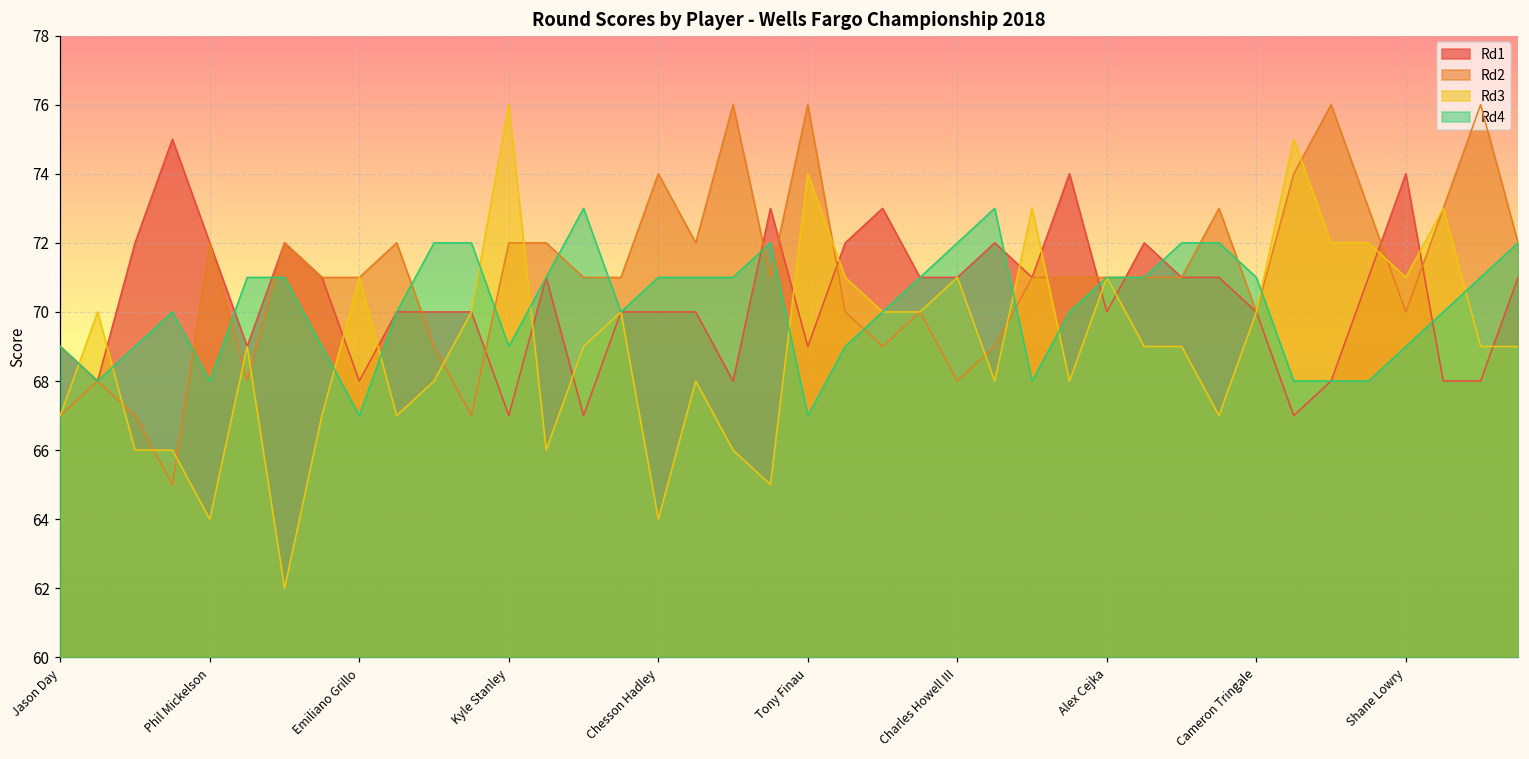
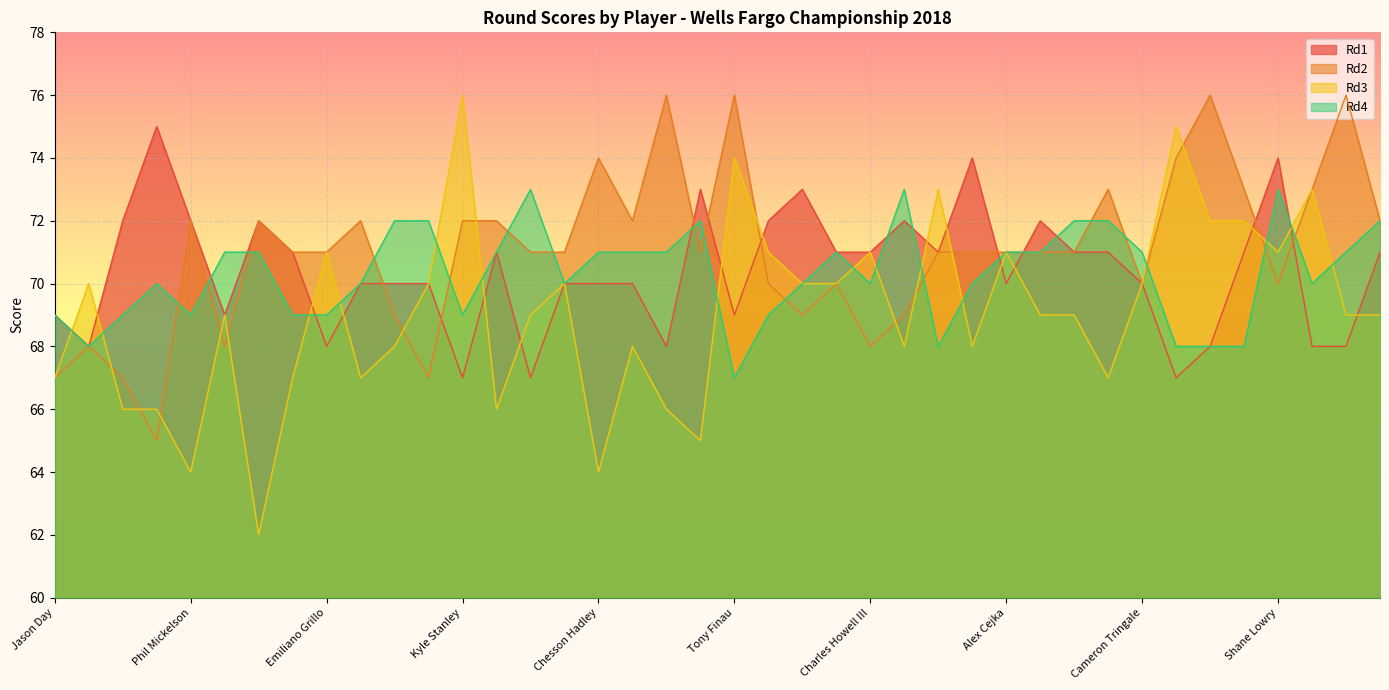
  {
    "Rd3": {
      "Phil Mickelson": 64,
      "Kyle Stanley": 76,
      "Chesson Hadley": 64,
      "Tony Finau": 74,
      "Shane Lowry": 71
    },
    "Rd4": {
-     "Phil Mickelson": 68,
-     "Emiliano Grillo": 67,
+     "Phil Mickelson": 69,
+     "Emiliano Grillo": 69,
      "Kyle Stanley": 69,
      "Chesson Hadley": 71,
      "Tony Finau": 67,
-     "Charles Howell III": 72,
+     "Charles Howell III": 70,
      "Cameron Tringale": 71,
-     "Shane Lowry": 69
+     "Shane Lowry": 73
    }
  }
